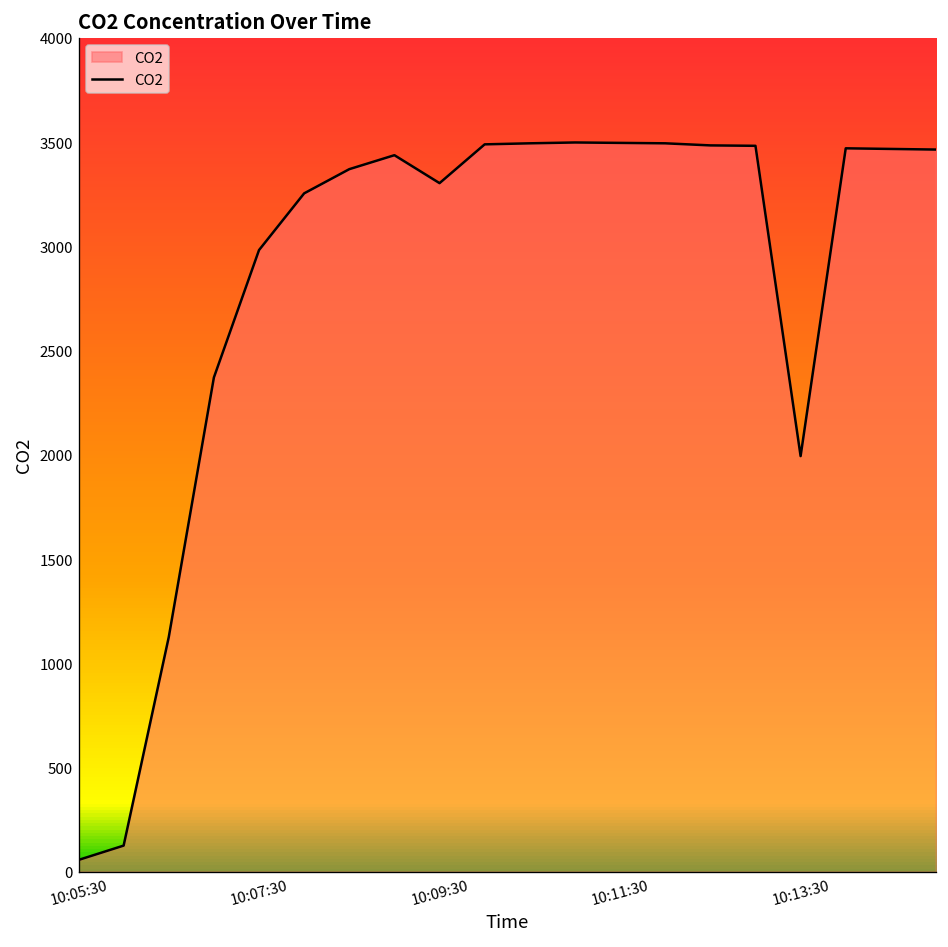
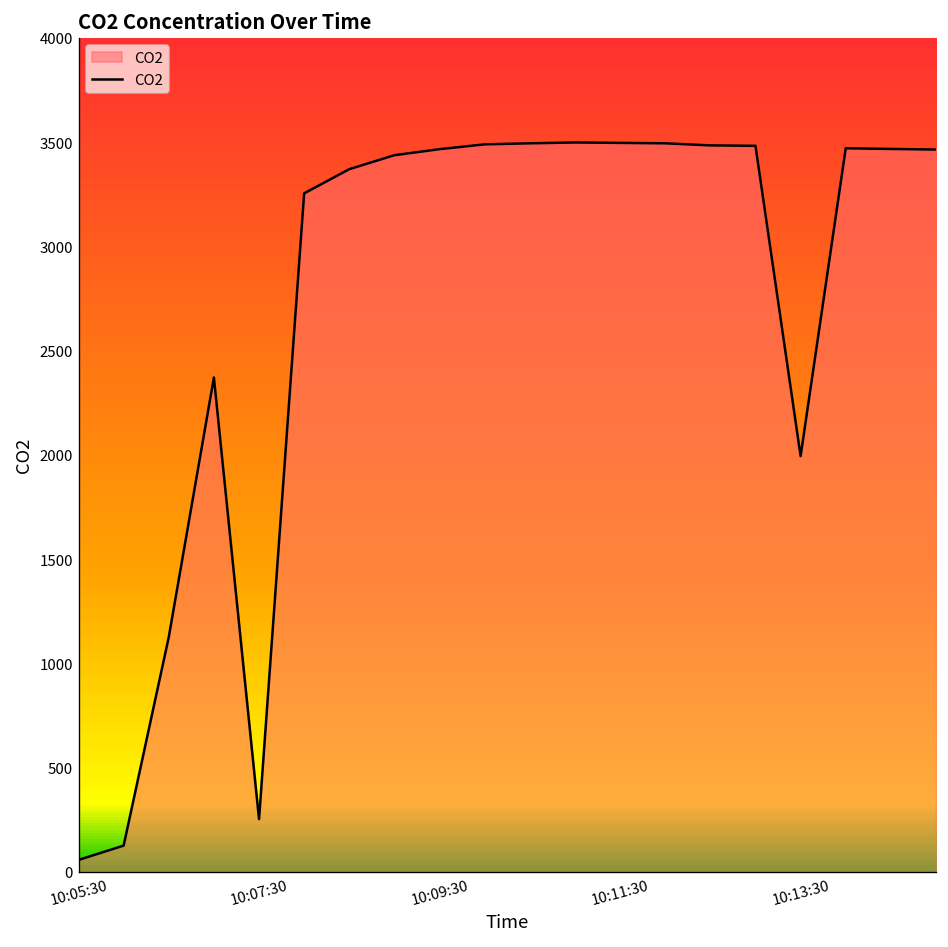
  {
    "10:05:30": 60,
-   "10:07:30": 2980,
-   "10:09:30": 3300,
+   "10:07:30": 250,
+   "10:09:30": 3470,
    "10:11:30": 3500,
    "10:13:30": 1990
  }
